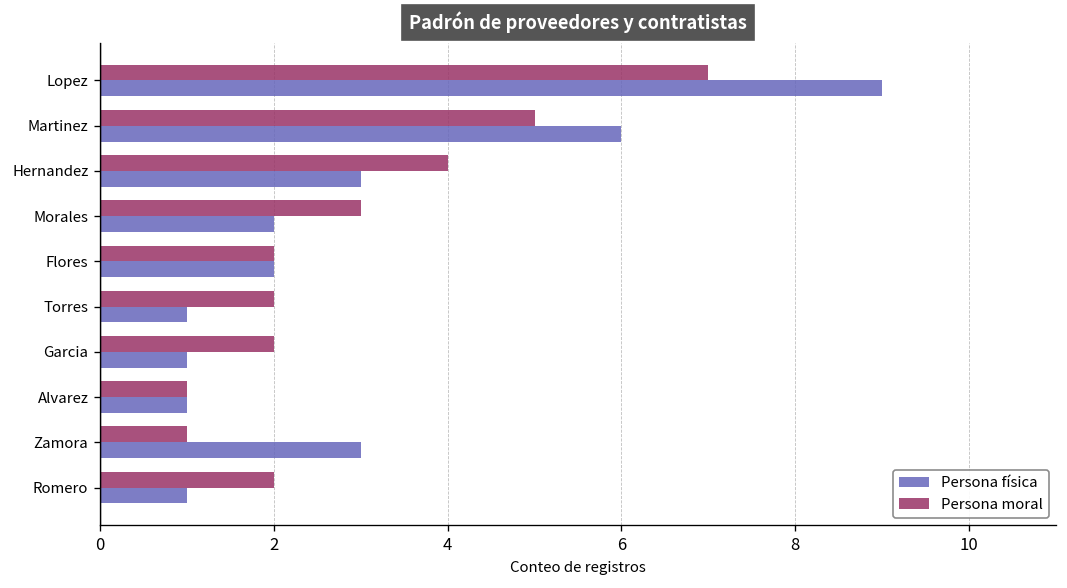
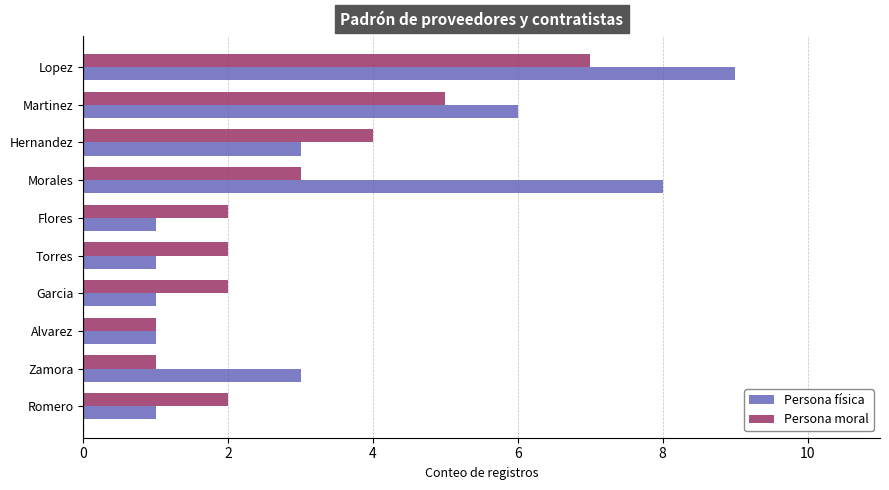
  {
    "Persona física": {
      "Lopez": 9,
      "Martinez": 6,
      "Hernandez": 3,
-     "Morales": 2,
-     "Flores": 2,
+     "Morales": 8,
+     "Flores": 1,
      "Torres": 1,
      "Garcia": 1,
      "Alvarez": 1,
      "Zamora": 3,
      "Romero": 1
    },
    "Persona moral": {
      "Lopez": 7,
      "Martinez": 5,
      "Hernandez": 4,
      "Morales": 3,
      "Flores": 2,
      "Torres": 2,
      "Garcia": 2,
      "Alvarez": 1,
      "Zamora": 1,
      "Romero": 2
    }
  }
